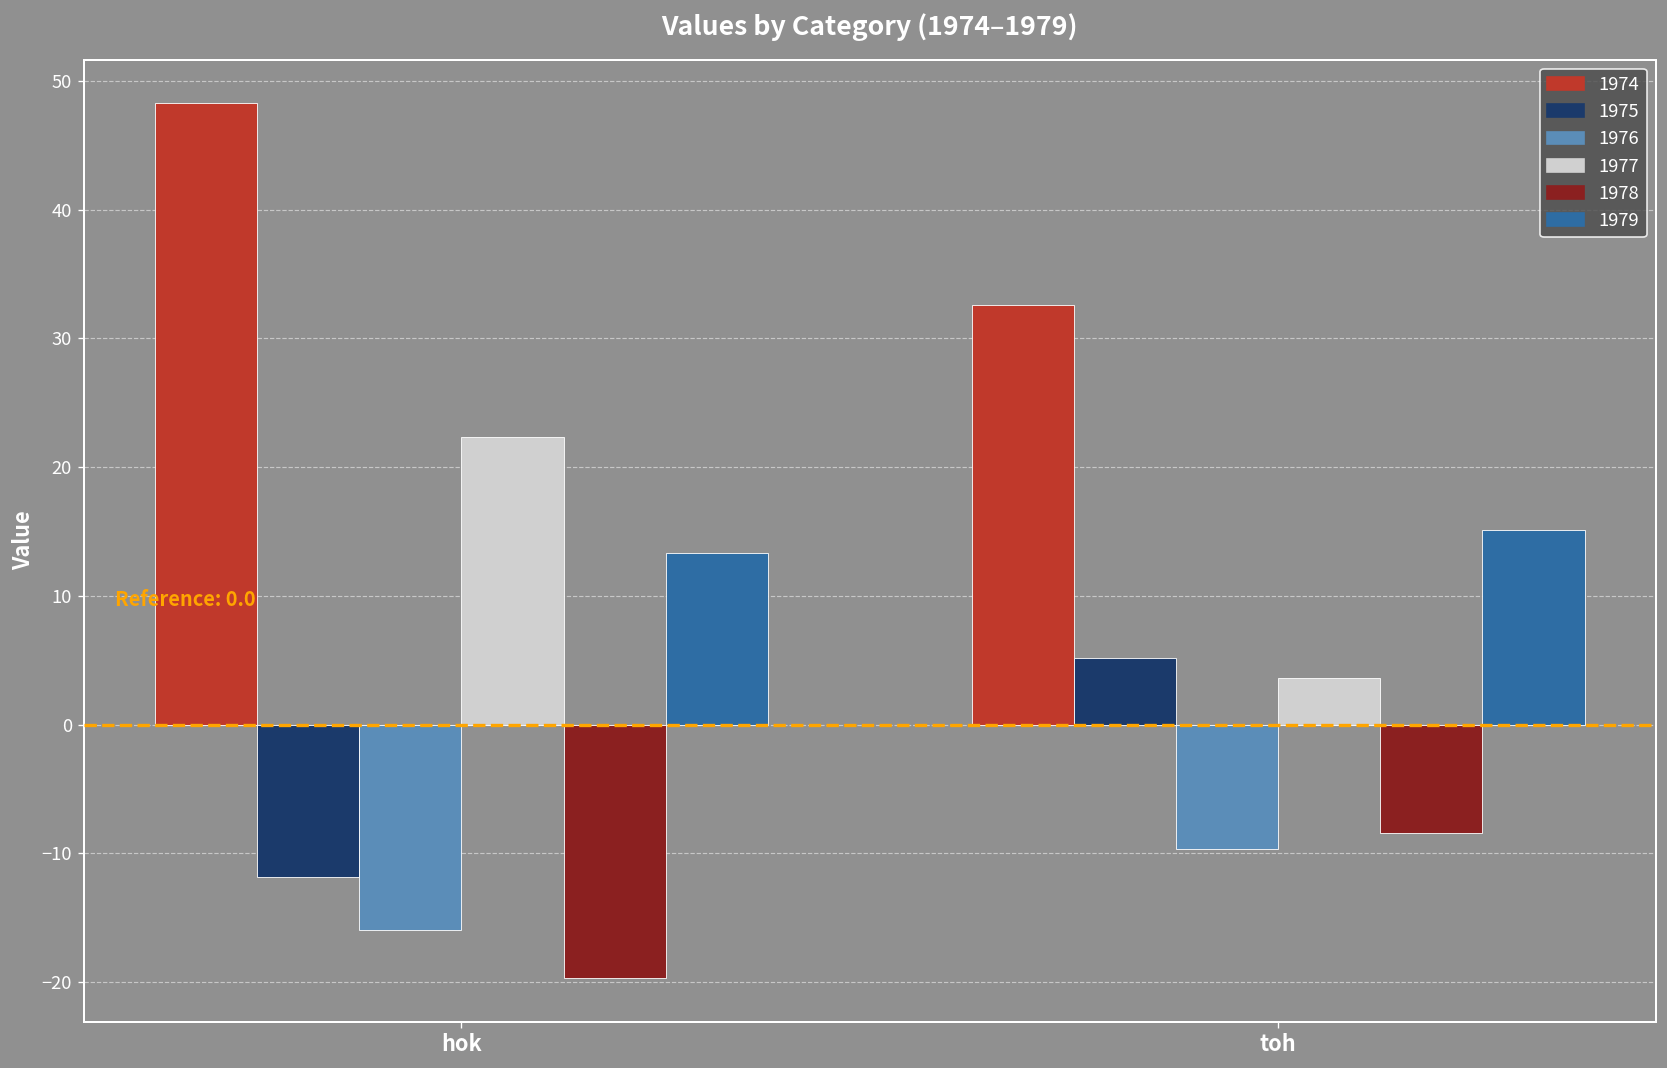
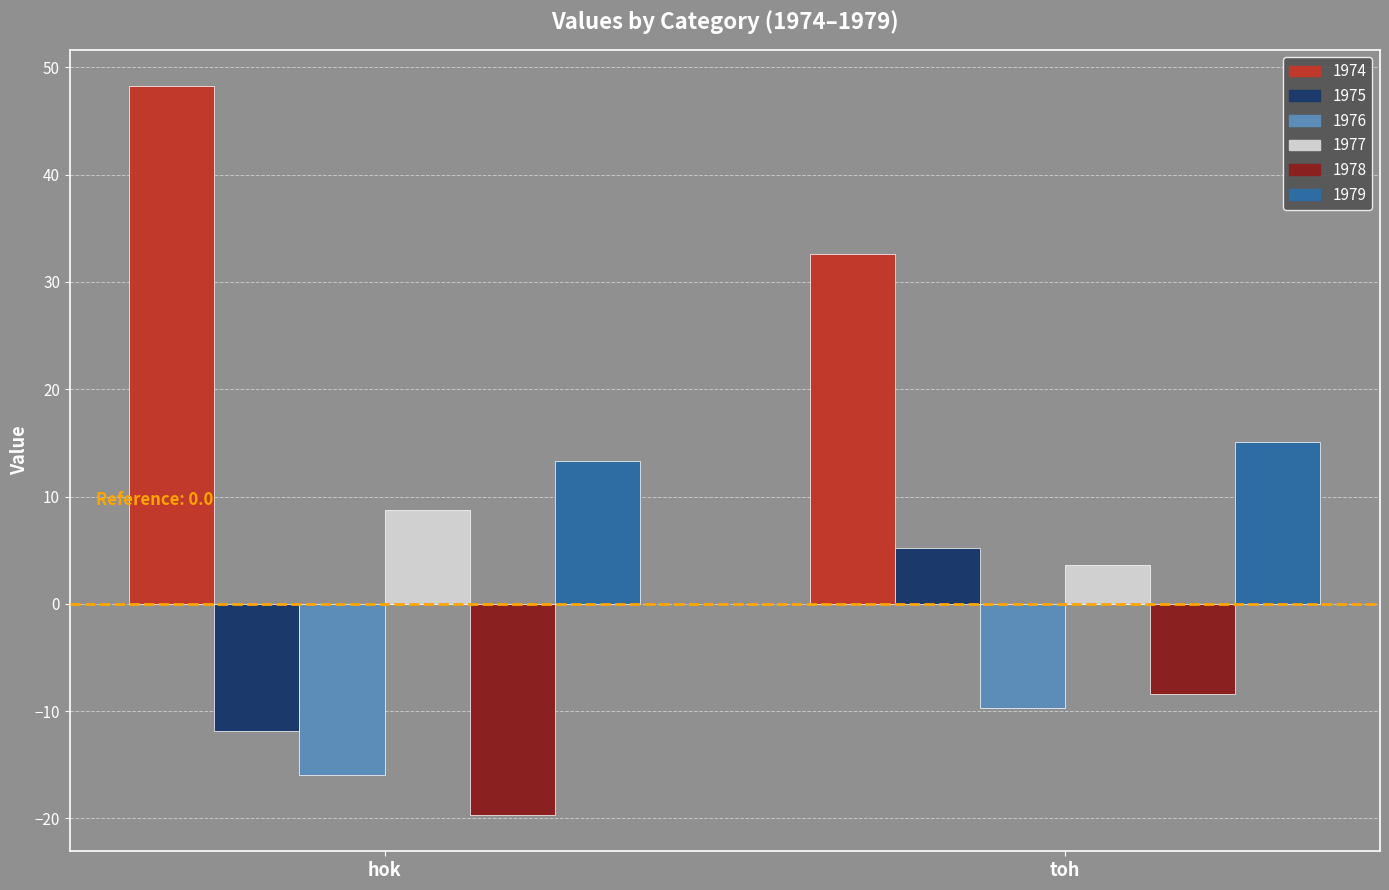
  {
    "1975": {
      "hok": -11.9,
      "toh": 5.2
    },
    "1977": {
-     "hok": 22.4,
+     "hok": 8.7,
      "toh": 3.6
    }
  }
